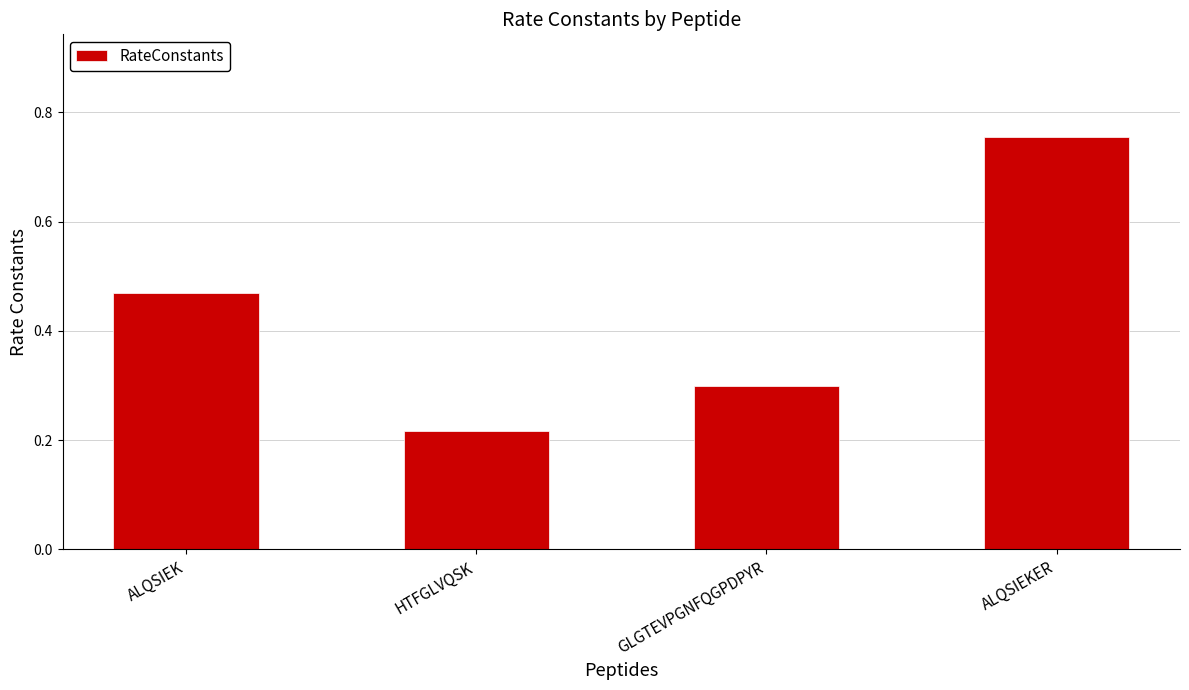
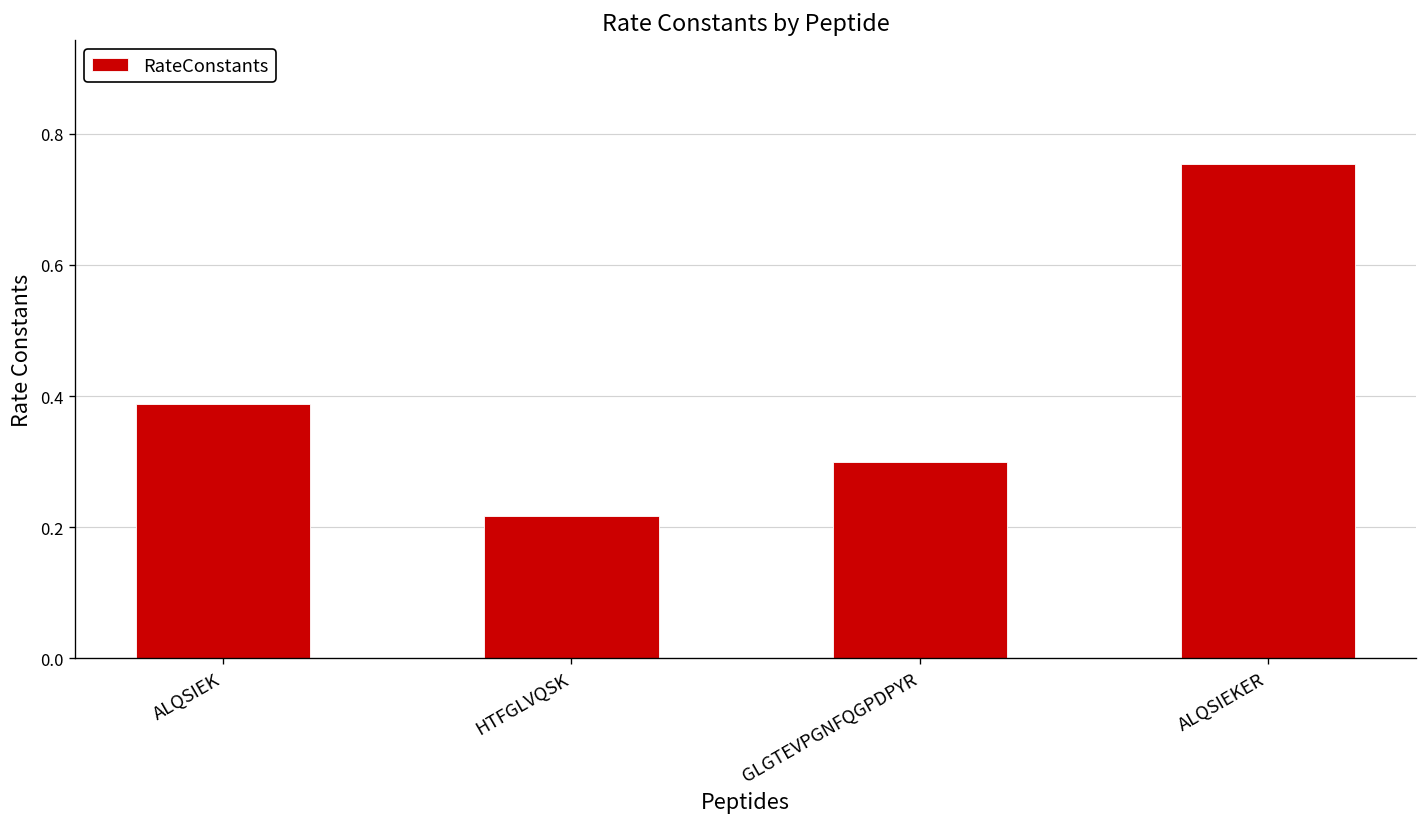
  {
-   "ALQSIEK": 0.47,
+   "ALQSIEK": 0.39,
    "HTFGLVQSK": 0.22,
    "GLGTEVPGNFQGPDPYR": 0.30,
    "ALQSIEKER": 0.75
  }
